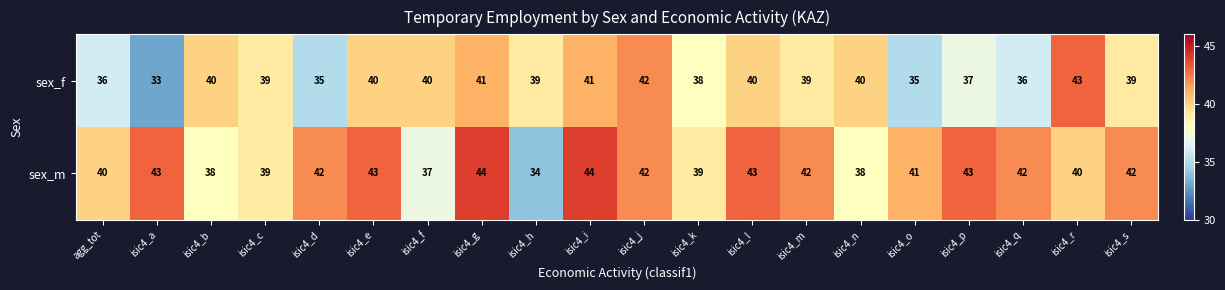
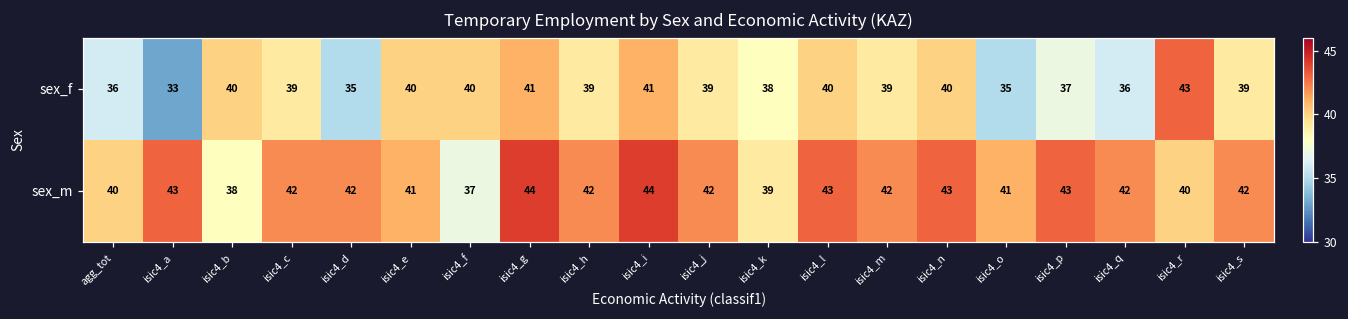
  {
    "sex_f": {
      "agg_tot": 36,
      "isic4_a": 33,
      "isic4_b": 40,
      "isic4_c": 39,
      "isic4_d": 35,
      "isic4_e": 40,
      "isic4_f": 40,
      "isic4_g": 41,
      "isic4_h": 39,
      "isic4_i": 41,
-     "isic4_j": 42,
+     "isic4_j": 39,
      "isic4_k": 38,
      "isic4_l": 40,
      "isic4_m": 39,
      "isic4_n": 40,
      "isic4_o": 35,
      "isic4_p": 37,
      "isic4_q": 36,
      "isic4_r": 43,
      "isic4_s": 39
    },
    "sex_m": {
      "agg_tot": 40,
      "isic4_a": 43,
      "isic4_b": 38,
-     "isic4_c": 39,
+     "isic4_c": 42,
      "isic4_d": 42,
-     "isic4_e": 43,
+     "isic4_e": 41,
      "isic4_f": 37,
      "isic4_g": 44,
-     "isic4_h": 34,
+     "isic4_h": 42,
      "isic4_i": 44,
      "isic4_j": 42,
      "isic4_k": 39,
      "isic4_l": 43,
      "isic4_m": 42,
-     "isic4_n": 38,
+     "isic4_n": 43,
      "isic4_o": 41,
      "isic4_p": 43,
      "isic4_q": 42,
      "isic4_r": 40,
      "isic4_s": 42
    }
  }
